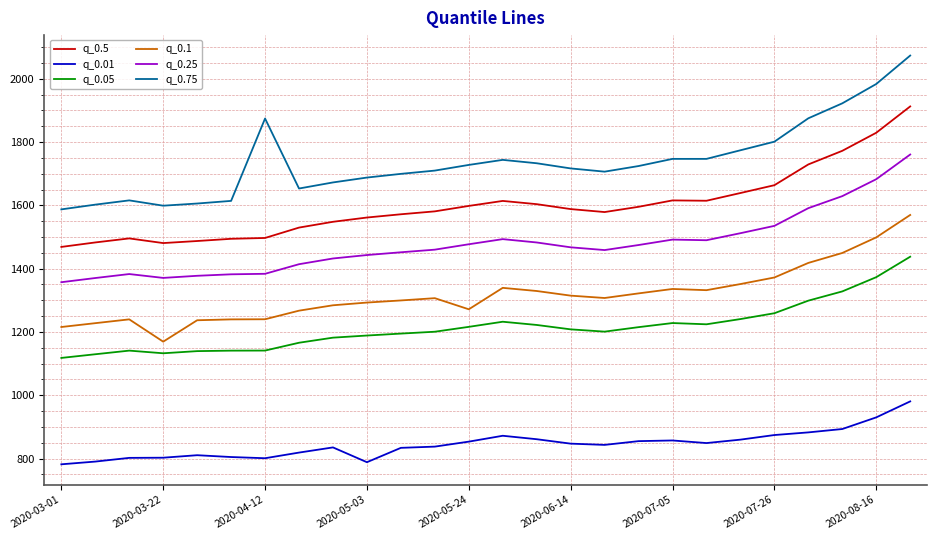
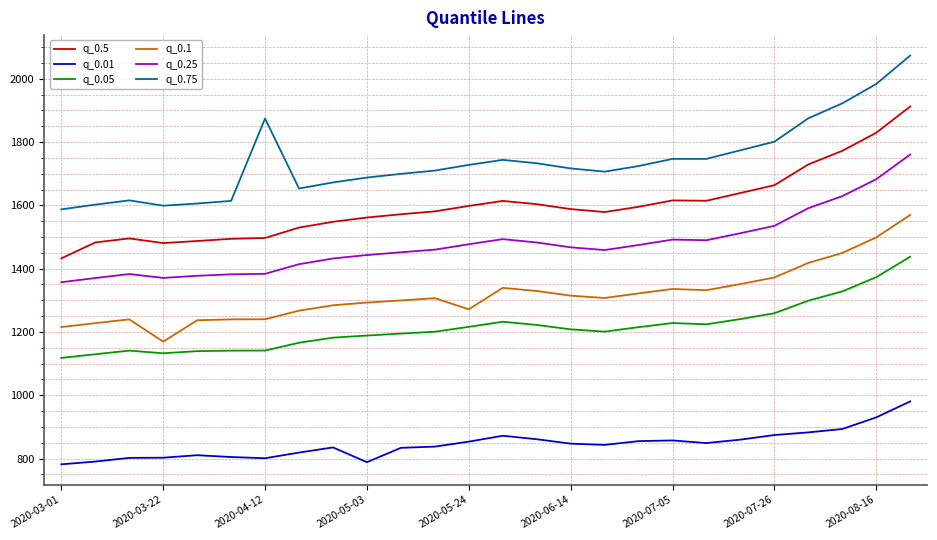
  {
    "q_0.5": {
-     "2020-03-01": 1470,
+     "2020-03-01": 1430,
      "2020-03-22": 1480,
      "2020-04-12": 1500,
      "2020-05-03": 1560,
      "2020-05-24": 1600,
      "2020-06-14": 1590,
      "2020-07-05": 1620,
      "2020-07-26": 1660,
      "2020-08-16": 1830
    },
    "q_0.01": {
      "2020-03-01": 780,
      "2020-03-22": 800,
      "2020-04-12": 800,
      "2020-05-03": 790,
      "2020-05-24": 850,
      "2020-06-14": 850,
      "2020-07-05": 860,
      "2020-07-26": 870,
      "2020-08-16": 930
    },
    "q_0.05": {
      "2020-03-01": 1120,
      "2020-03-22": 1130,
      "2020-04-12": 1140,
      "2020-05-03": 1190,
      "2020-05-24": 1220,
      "2020-06-14": 1210,
      "2020-07-05": 1230,
      "2020-07-26": 1260,
      "2020-08-16": 1370
    },
    "q_0.1": {
      "2020-03-01": 1220,
      "2020-03-22": 1170,
      "2020-04-12": 1240,
      "2020-05-03": 1290,
      "2020-05-24": 1270,
      "2020-06-14": 1310,
      "2020-07-05": 1340,
      "2020-07-26": 1370,
      "2020-08-16": 1500
    },
    "q_0.25": {
      "2020-03-01": 1360,
      "2020-03-22": 1370,
      "2020-04-12": 1380,
      "2020-05-03": 1440,
      "2020-05-24": 1480,
      "2020-06-14": 1470,
      "2020-07-05": 1490,
      "2020-07-26": 1540,
      "2020-08-16": 1680
    },
    "q_0.75": {
      "2020-03-01": 1590,
      "2020-03-22": 1600,
      "2020-04-12": 1870,
      "2020-05-03": 1690,
      "2020-05-24": 1730,
      "2020-06-14": 1720,
      "2020-07-05": 1750,
      "2020-07-26": 1800,
      "2020-08-16": 1980
    }
  }
